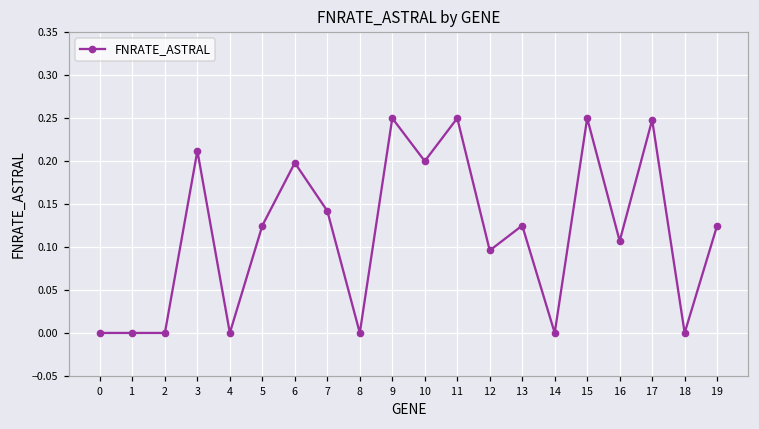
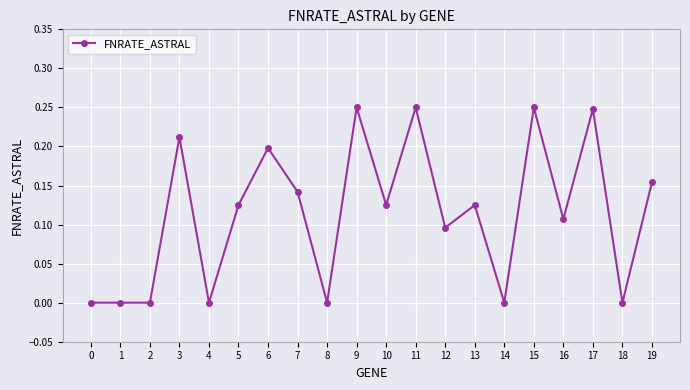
  {
    "0": 0.00,
    "1": 0.00,
    "2": 0.00,
    "3": 0.21,
    "4": 0.00,
    "5": 0.13,
    "6": 0.20,
    "7": 0.14,
    "8": 0.00,
    "9": 0.25,
-   "10": 0.20,
+   "10": 0.13,
    "11": 0.25,
    "12": 0.10,
    "13": 0.13,
    "14": 0.00,
    "15": 0.25,
    "16": 0.11,
    "17": 0.25,
    "18": 0.00,
-   "19": 0.13
+   "19": 0.15
  }
